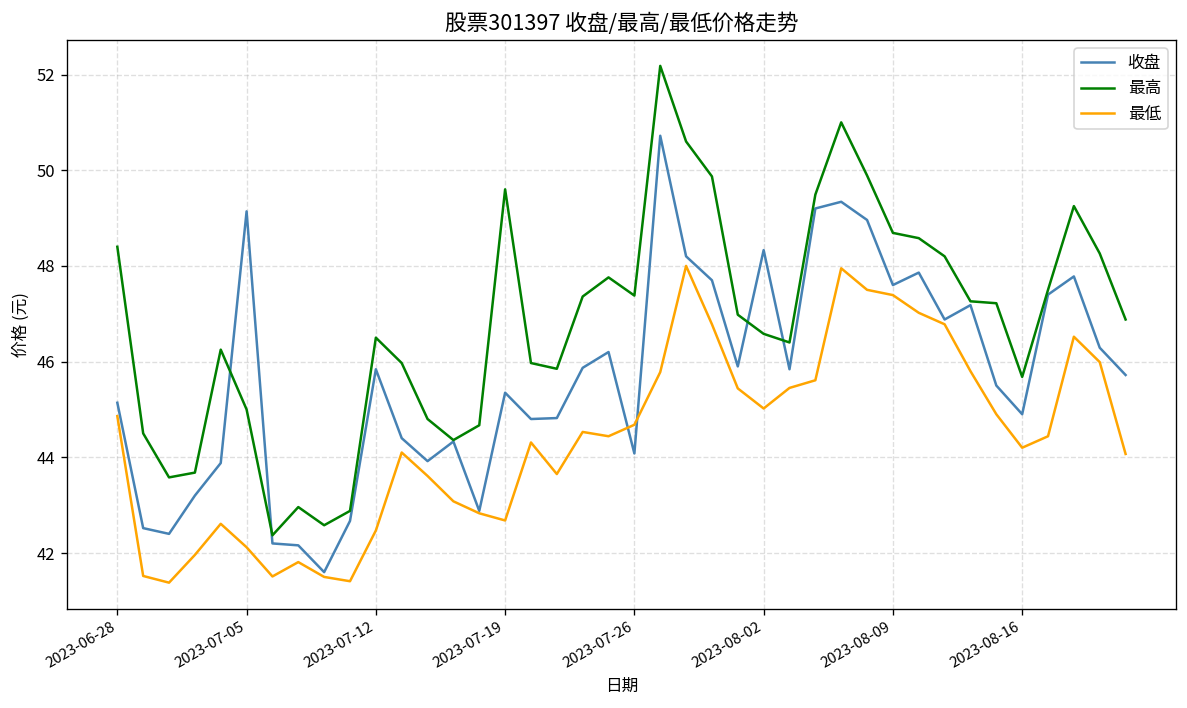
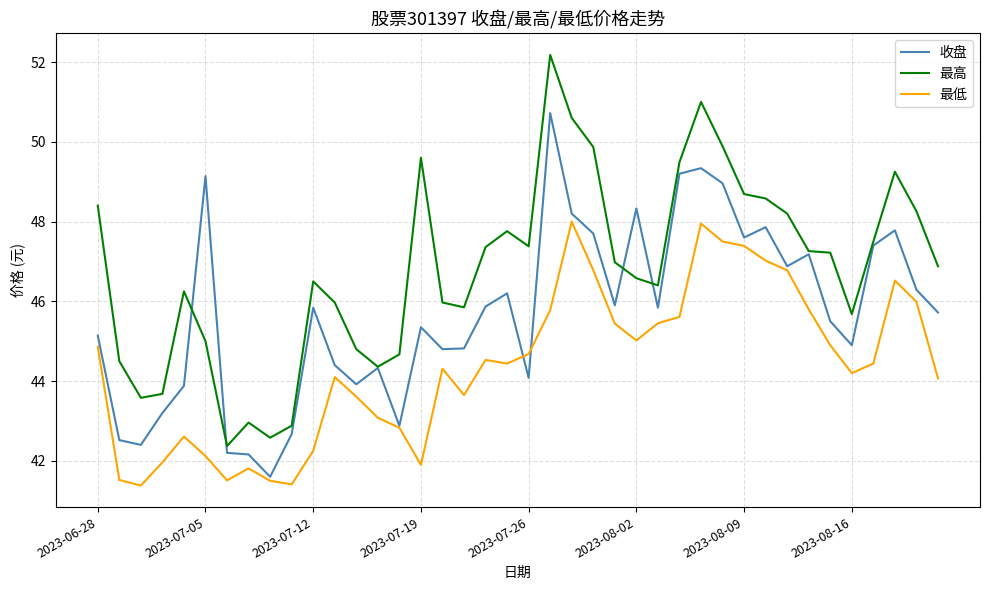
  {
    "收盘": {
      "2023-06-28": 45.1,
      "2023-07-05": 49.1,
      "2023-07-12": 45.8,
      "2023-07-19": 45.4,
      "2023-07-26": 44.1,
      "2023-08-02": 48.3,
      "2023-08-09": 47.6,
      "2023-08-16": 44.9
    },
    "最高": {
      "2023-06-28": 48.4,
      "2023-07-05": 45.0,
      "2023-07-12": 46.5,
      "2023-07-19": 49.6,
      "2023-07-26": 47.4,
      "2023-08-02": 46.6,
      "2023-08-09": 48.7,
      "2023-08-16": 45.7
    },
    "最低": {
      "2023-06-28": 44.9,
      "2023-07-05": 42.1,
-     "2023-07-12": 42.5,
-     "2023-07-19": 42.7,
+     "2023-07-12": 42.3,
+     "2023-07-19": 41.9,
      "2023-07-26": 44.7,
      "2023-08-02": 45.0,
      "2023-08-09": 47.4,
      "2023-08-16": 44.2
    }
  }
